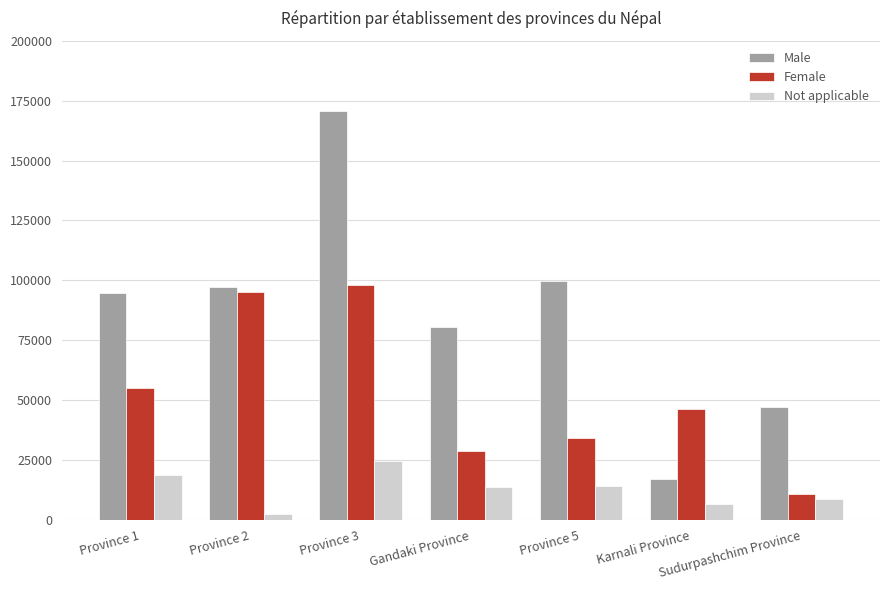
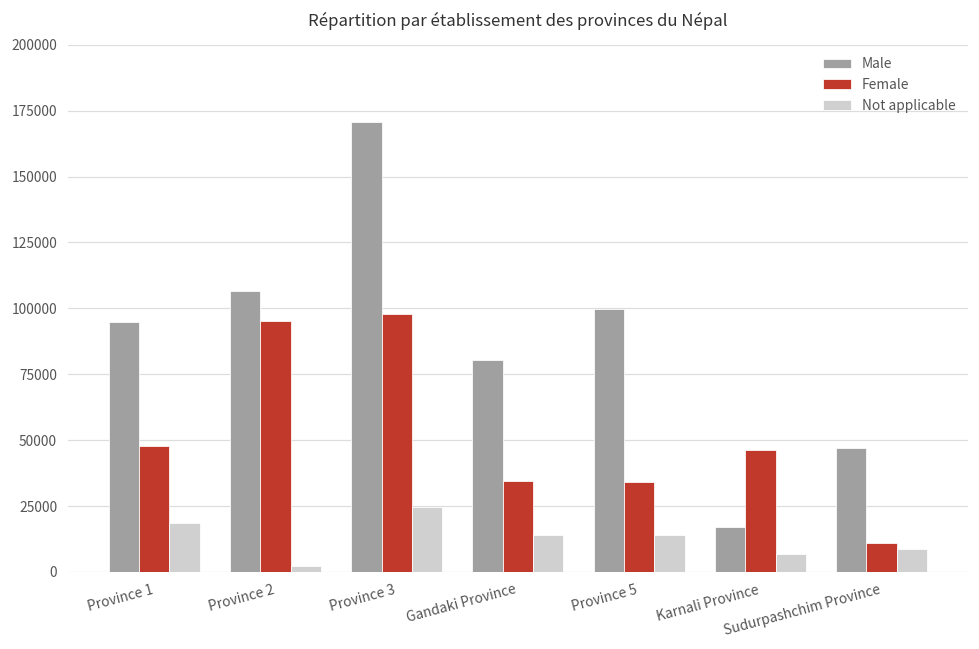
  {
    "Male": {
      "Province 1": 95000,
-     "Province 2": 97000,
+     "Province 2": 106000,
      "Province 3": 171000,
      "Gandaki Province": 80000,
      "Province 5": 100000,
      "Karnali Province": 17000,
      "Sudurpashchim Province": 47000
    },
    "Female": {
-     "Province 1": 55000,
+     "Province 1": 48000,
      "Province 2": 95000,
      "Province 3": 98000,
-     "Gandaki Province": 29000,
+     "Gandaki Province": 35000,
      "Province 5": 34000,
      "Karnali Province": 46000,
      "Sudurpashchim Province": 11000
    },
    "Not applicable": {
      "Province 1": 19000,
      "Province 2": 2000,
      "Province 3": 25000,
      "Gandaki Province": 14000,
      "Province 5": 14000,
      "Karnali Province": 7000,
      "Sudurpashchim Province": 9000
    }
  }
